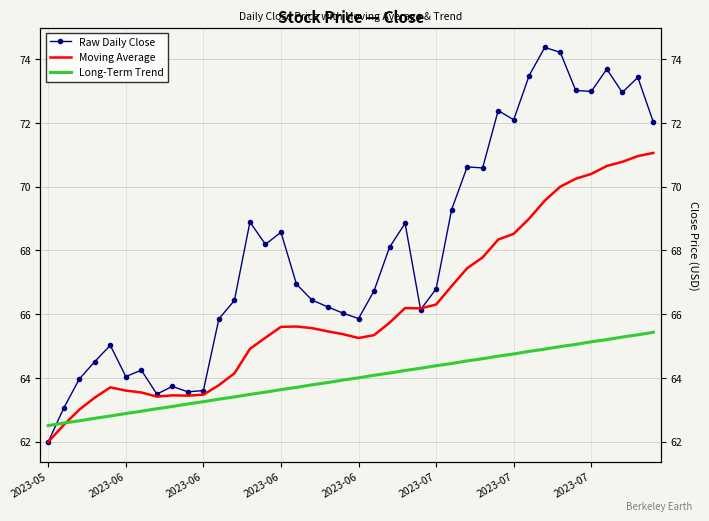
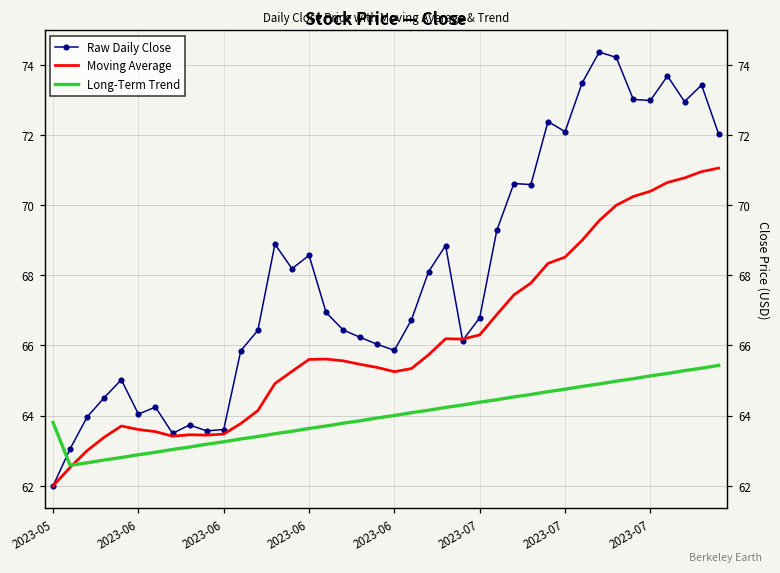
  {
    "Long-Term Trend": {
-     "2023-05": 62.5
+     "2023-05": 63.8
    }
  }
